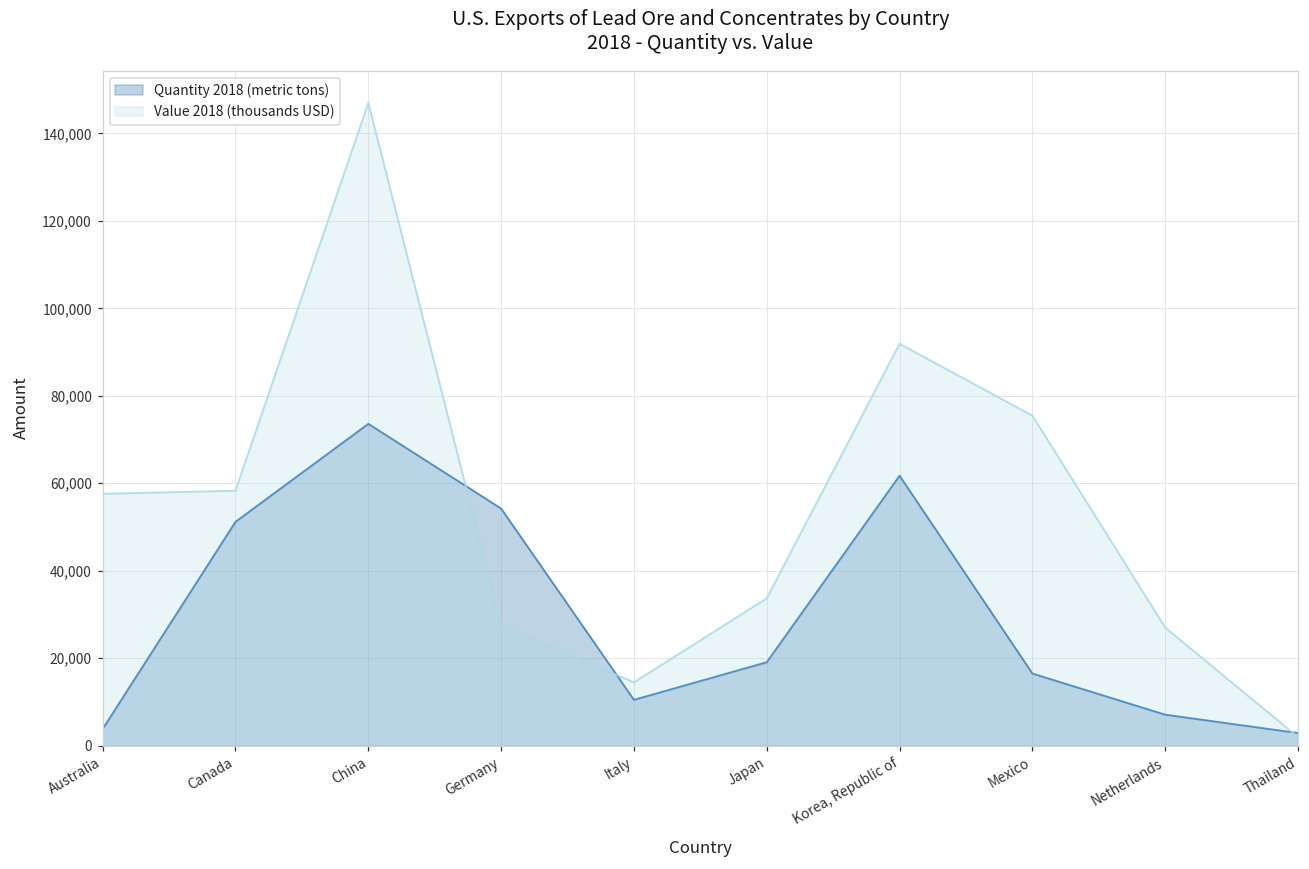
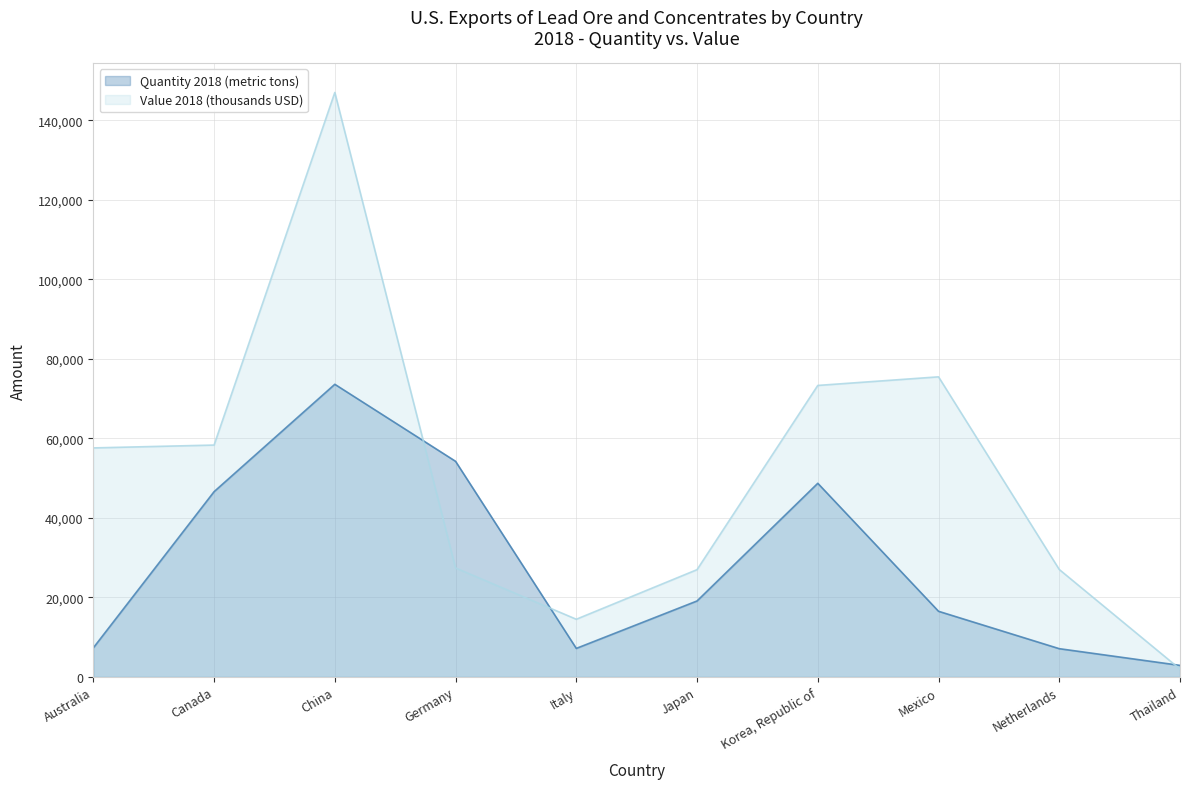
  {
    "Quantity 2018 (metric tons)": {
-     "Australia": "4,000",
-     "Canada": "51,000",
+     "Australia": "7,000",
+     "Canada": "47,000",
      "China": "74,000",
      "Germany": "54,000",
-     "Italy": "10,000",
+     "Italy": "7,000",
      "Japan": "19,000",
-     "Korea, Republic of": "62,000",
+     "Korea, Republic of": "49,000",
      "Mexico": "17,000",
      "Netherlands": "7,000",
      "Thailand": "3,000"
    },
    "Value 2018 (thousands USD)": {
      "Australia": "58,000",
      "Canada": "58,000",
      "China": "147,000",
      "Germany": "27,000",
      "Italy": "15,000",
-     "Japan": "34,000",
-     "Korea, Republic of": "92,000",
+     "Japan": "27,000",
+     "Korea, Republic of": "73,000",
      "Mexico": "75,000",
      "Netherlands": "27,000",
      "Thailand": "2,000"
    }
  }
